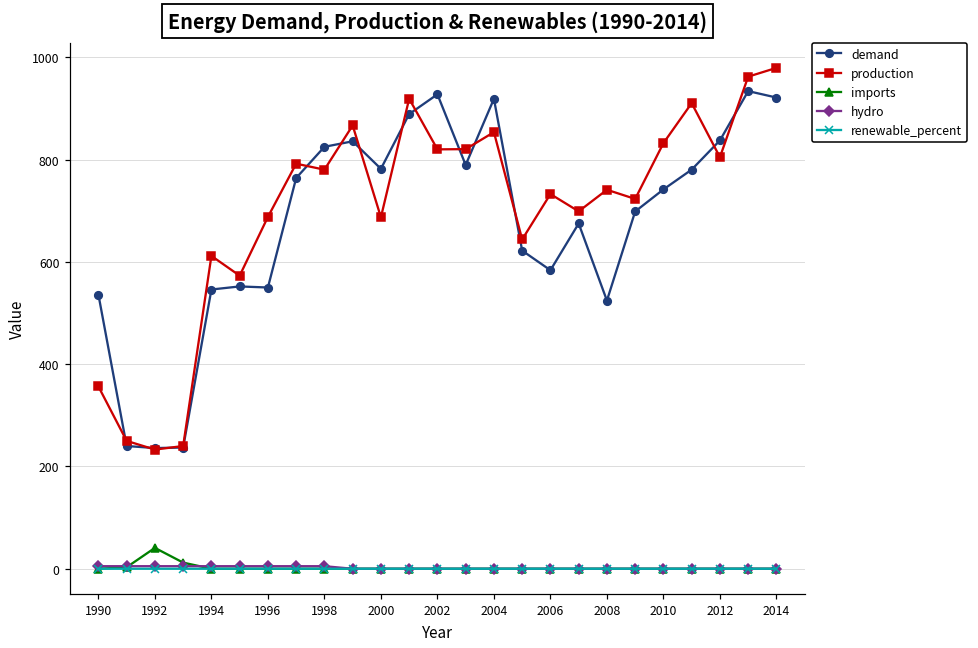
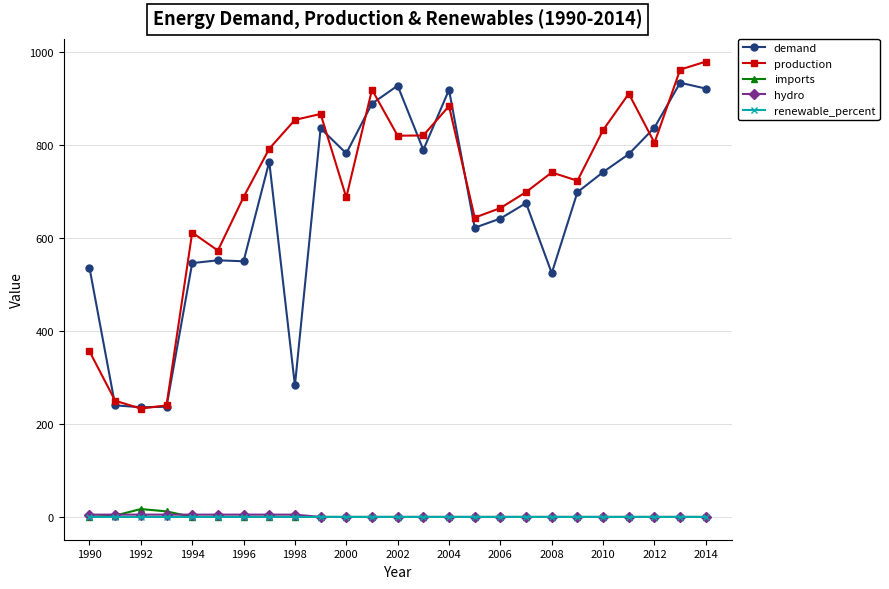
  {
    "demand": {
      "1990": 540,
      "1994": 550,
      "1996": 550,
-     "1998": 830,
+     "1998": 280,
      "2000": 780,
      "2002": 930,
      "2004": 920,
-     "2006": 580,
+     "2006": 640,
      "2008": 520,
      "2010": 740,
      "2012": 840,
      "2014": 920
    },
    "production": {
      "1990": 360,
      "1994": 610,
      "1996": 690,
-     "1998": 780,
+     "1998": 850,
      "2000": 690,
      "2002": 820,
-     "2004": 850,
-     "2006": 730,
+     "2004": 880,
+     "2006": 660,
      "2008": 740,
      "2010": 830,
      "2012": 800,
      "2014": 980
    },
    "imports": {
-     "1992": 40
+     "1992": 20
    }
  }
